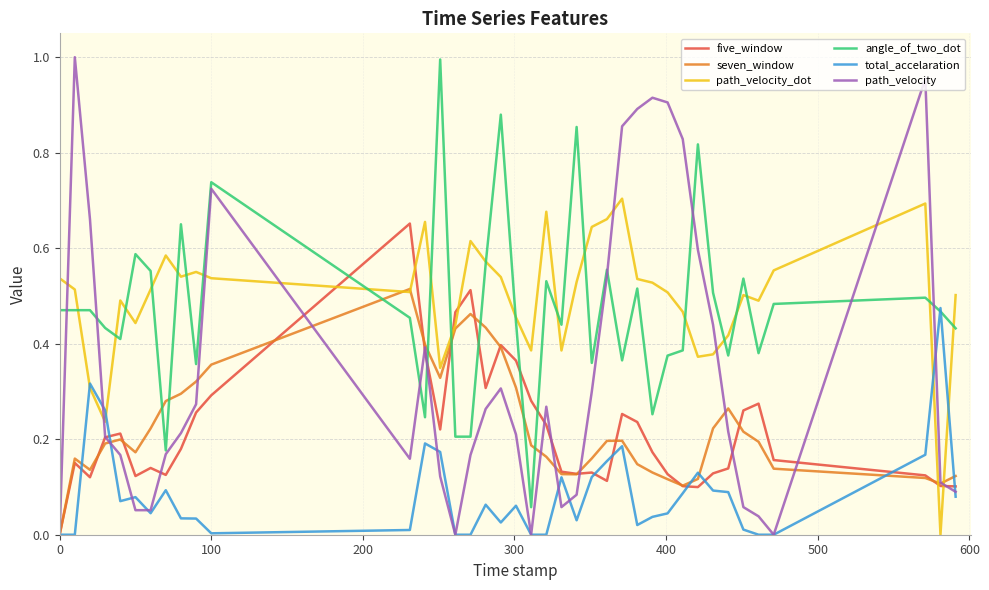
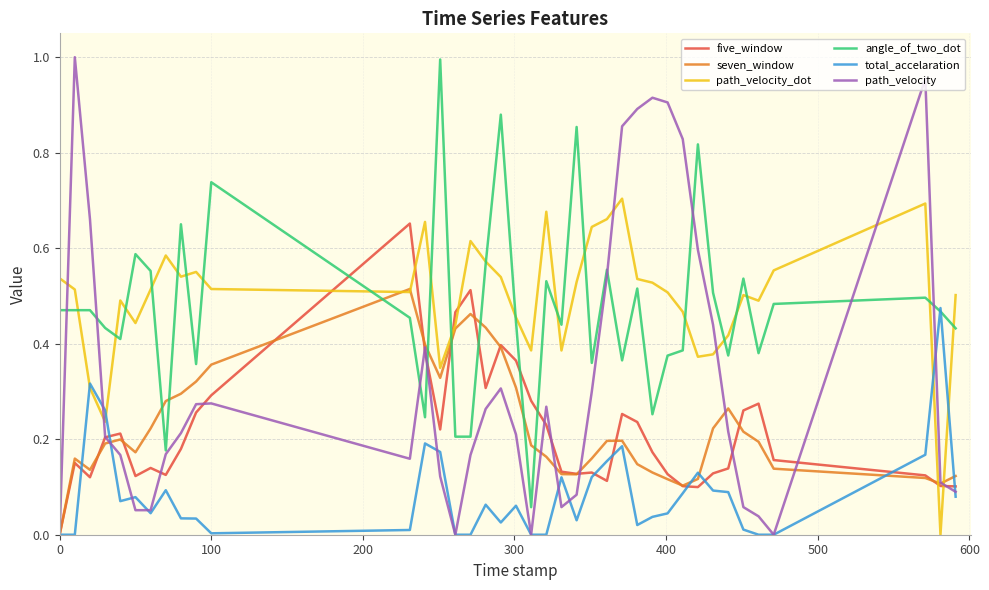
  {
    "path_velocity_dot": {
      "0": 0.54,
-     "100": 0.54
+     "100": 0.51
    },
    "angle_of_two_dot": {
      "0": 0.47,
      "100": 0.74
    },
    "total_accelaration": {
      "100": 0.00
    },
    "path_velocity": {
-     "100": 0.72
+     "100": 0.28
    }
  }
